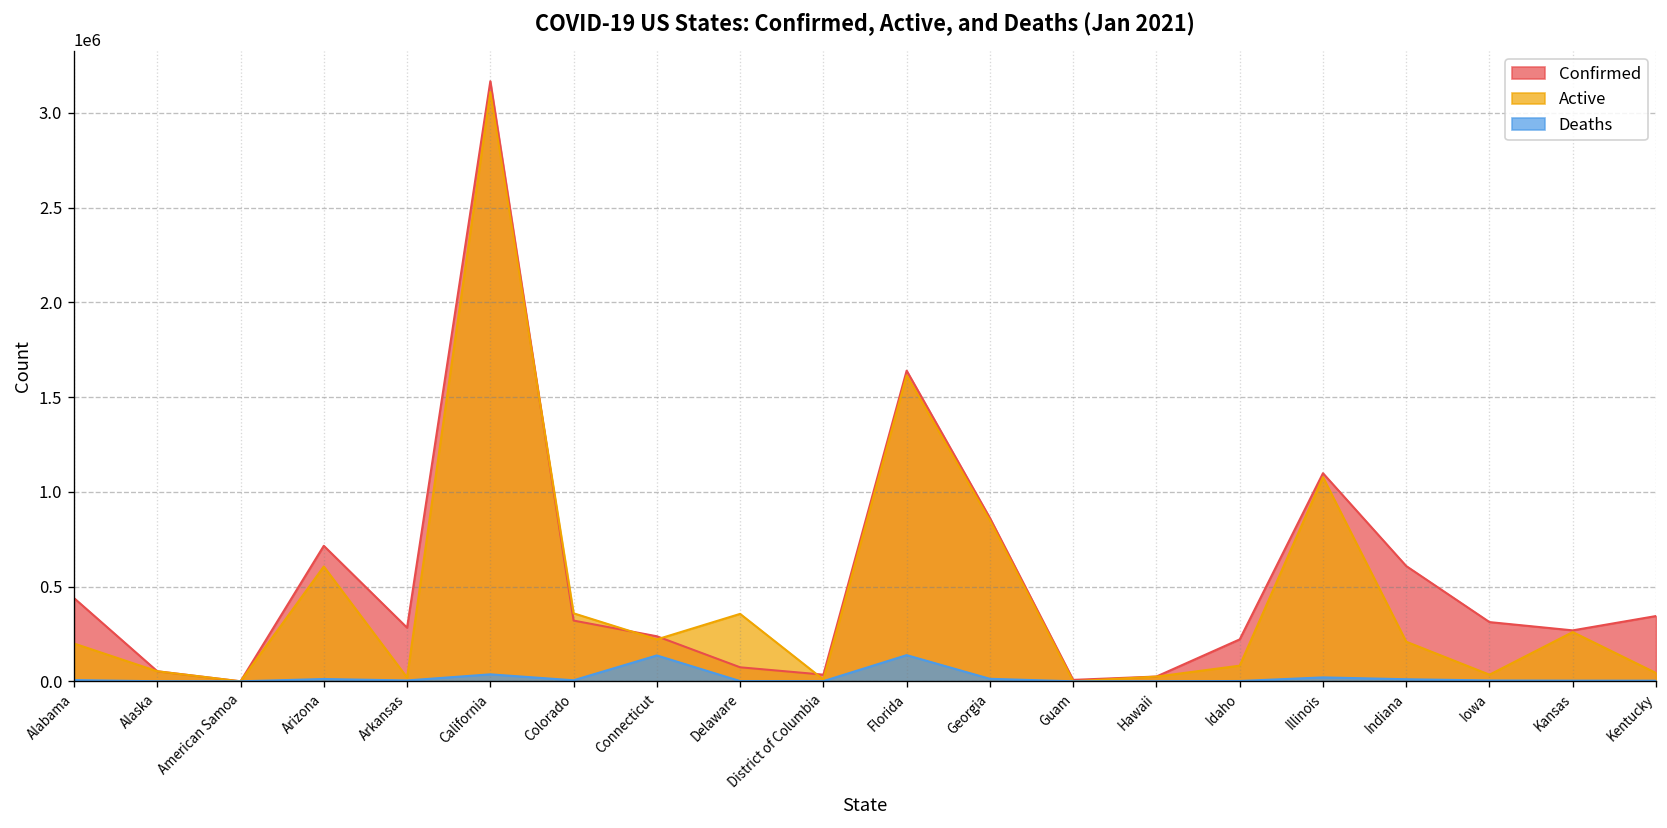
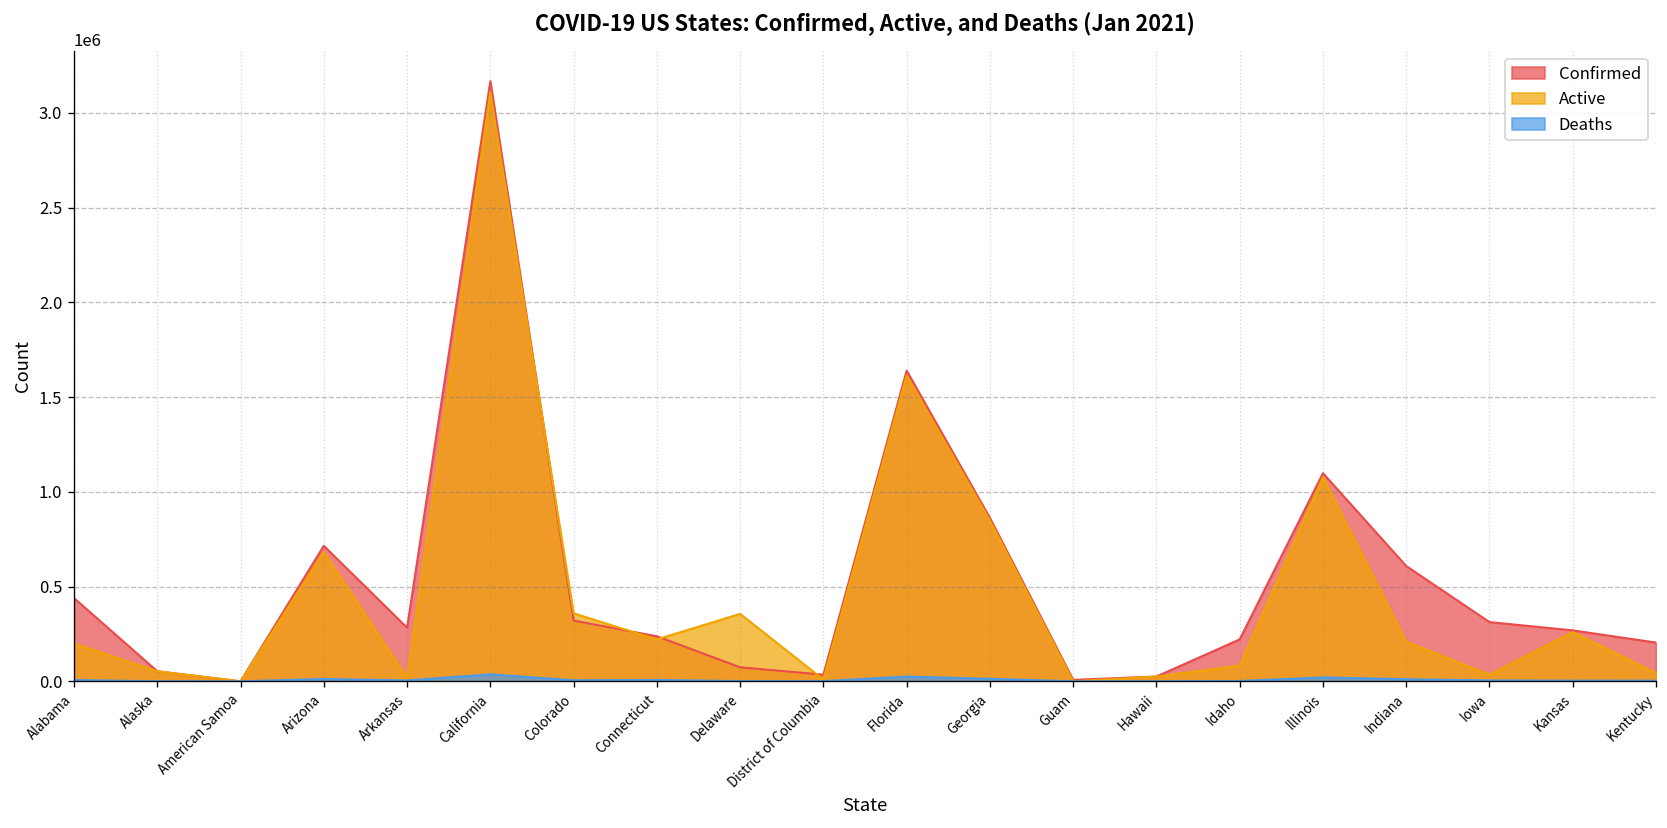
  {
    "Confirmed": {
      "Alabama": 440000,
      "Arizona": 720000,
      "Arkansas": 280000,
      "California": 3170000,
      "Colorado": 320000,
      "Connecticut": 240000,
      "Delaware": 70000,
      "District of Columbia": 40000,
      "Florida": 1640000,
      "Idaho": 220000,
      "Illinois": 1100000,
      "Indiana": 610000,
      "Iowa": 310000,
-     "Kentucky": 340000
+     "Kentucky": 200000
    },
    "Active": {
      "Alabama": 200000,
-     "Arizona": 610000,
+     "Arizona": 680000,
      "California": 3110000,
      "Colorado": 360000,
      "Connecticut": 220000,
      "Delaware": 360000,
      "Florida": 1610000,
      "Idaho": 80000,
      "Illinois": 1080000,
      "Indiana": 210000,
      "Iowa": 30000,
      "Kentucky": 40000
    },
    "Deaths": {
      "Alabama": 10000,
      "Alaska": 0,
      "Arizona": 10000,
      "California": 40000,
      "Colorado": 10000,
-     "Connecticut": 140000,
+     "Connecticut": 10000,
      "Delaware": 0,
-     "Florida": 140000,
+     "Florida": 30000,
      "Georgia": 10000,
      "Hawaii": 0,
      "Idaho": 0,
      "Illinois": 20000,
      "Indiana": 10000,
      "Iowa": 0,
      "Kansas": 0,
      "Kentucky": 0
    }
  }
